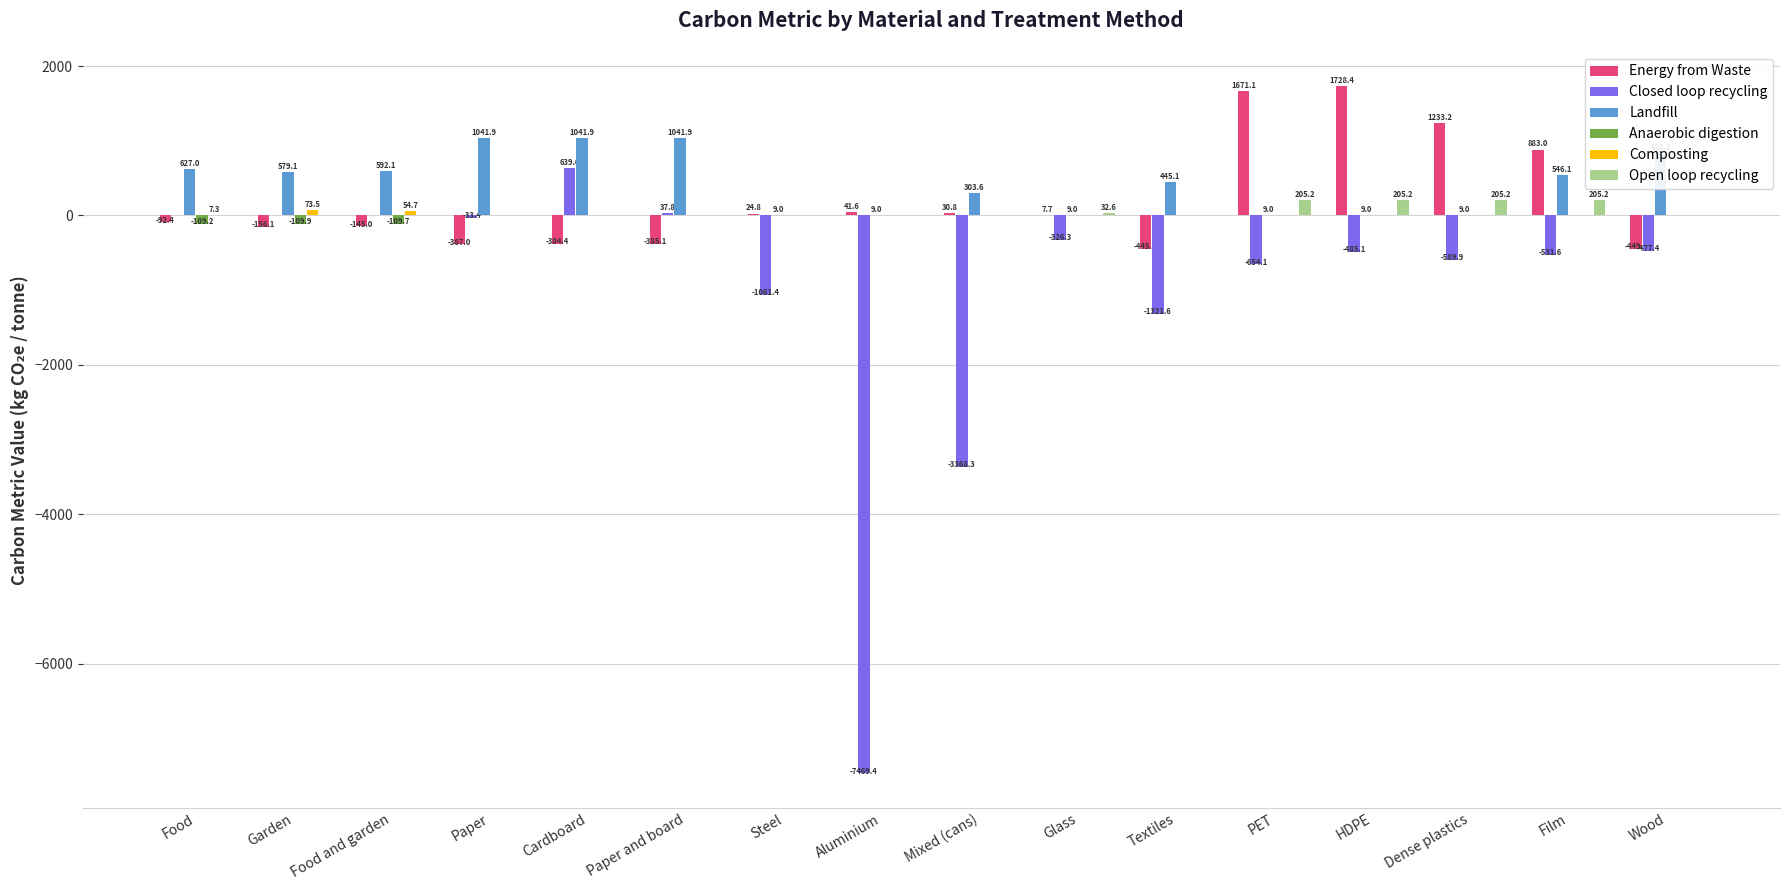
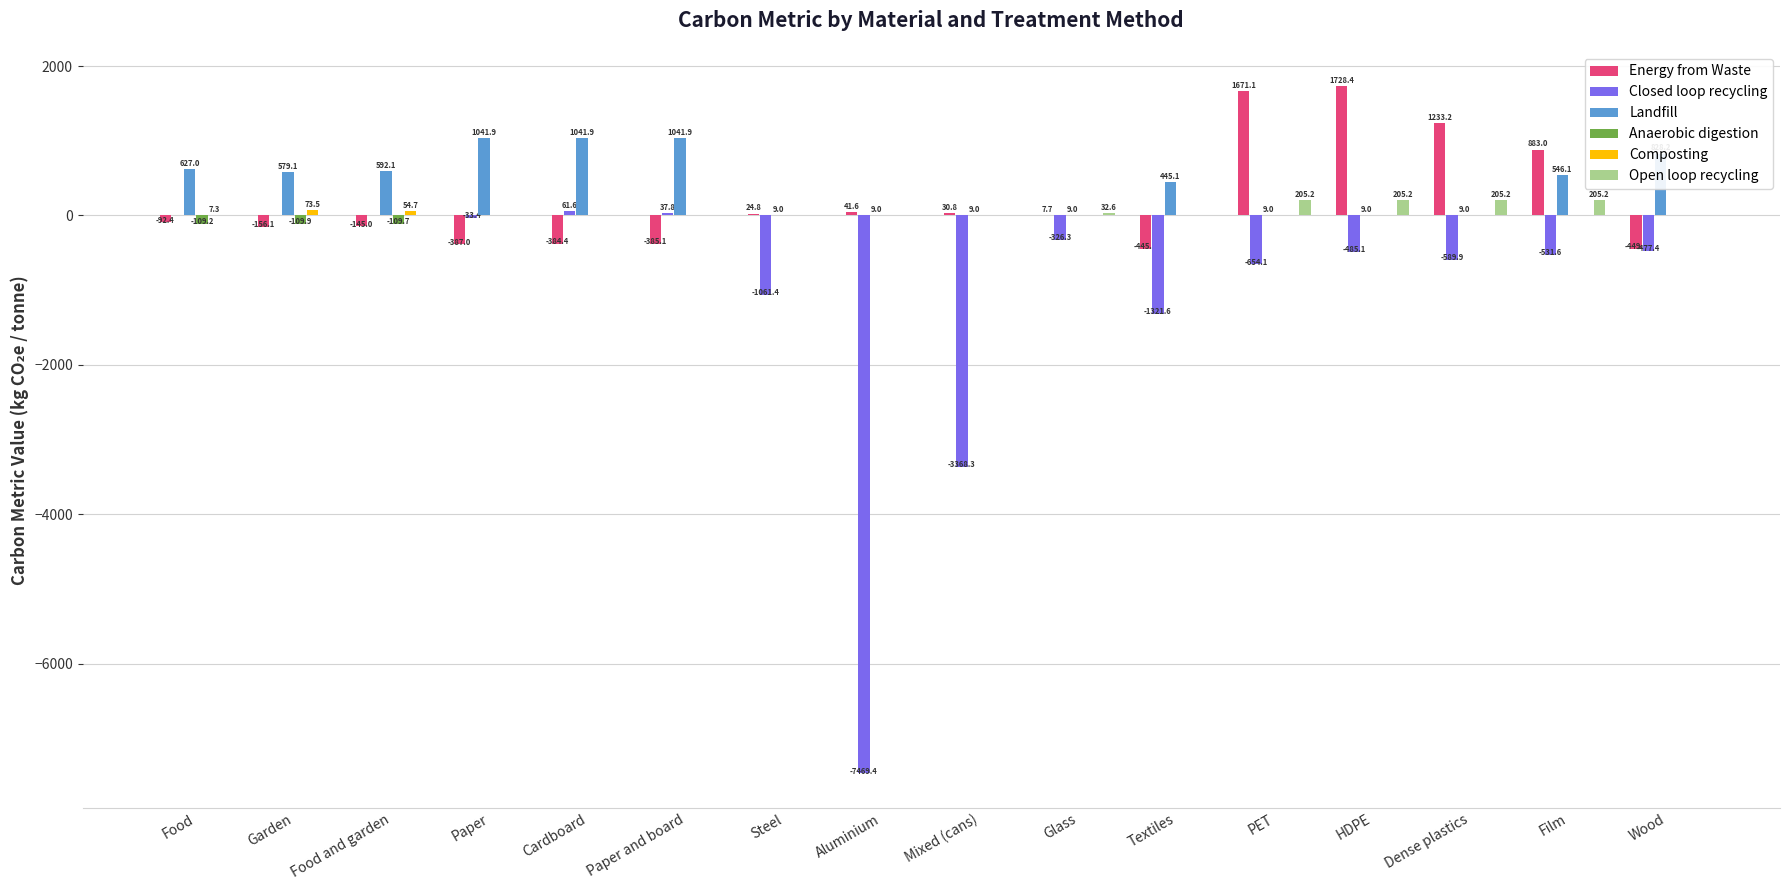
  {
    "Energy from Waste": {
      "Food": -92.4,
      "Garden": -156.1,
      "Food and garden": -145.0,
      "Paper": -387.0,
      "Cardboard": -384.4,
      "Paper and board": -385.1,
      "Steel": 24.8,
      "Aluminium": 41.6,
      "Mixed (cans)": 30.8,
      "Glass": 7.7,
      "Textiles": -445.6,
      "PET": 1671.1,
      "HDPE": 1728.4,
      "Dense plastics": 1233.2,
      "Film": 883.0
    },
    "Closed loop recycling": {
      "Paper": -33.4,
-     "Cardboard": 639.0,
+     "Cardboard": 61.6,
      "Paper and board": 37.8,
      "Steel": -1061.4,
      "Aluminium": -7469.4,
      "Mixed (cans)": -3368.3,
      "Glass": -326.3,
      "Textiles": -1321.6,
      "PET": -654.1,
      "HDPE": -485.1,
      "Dense plastics": -589.9,
      "Film": -531.6
    },
    "Landfill": {
      "Food": 627.0,
      "Garden": 579.1,
      "Food and garden": 592.1,
      "Paper": 1041.9,
      "Cardboard": 1041.9,
      "Paper and board": 1041.9,
      "Steel": 9.0,
      "Aluminium": 9.0,
-     "Mixed (cans)": 303.6,
+     "Mixed (cans)": 9.0,
      "Glass": 9.0,
      "Textiles": 445.1,
      "PET": 9.0,
      "HDPE": 9.0,
      "Dense plastics": 9.0,
      "Film": 546.1
    },
    "Anaerobic digestion": {
      "Food": -109.2,
      "Garden": -109.9,
      "Food and garden": -109.7
    },
    "Composting": {
      "Food": 7.3,
      "Garden": 73.5,
      "Food and garden": 54.7
    },
    "Open loop recycling": {
      "Glass": 32.6,
      "PET": 205.2,
      "HDPE": 205.2,
      "Dense plastics": 205.2,
      "Film": 205.2
    }
  }
